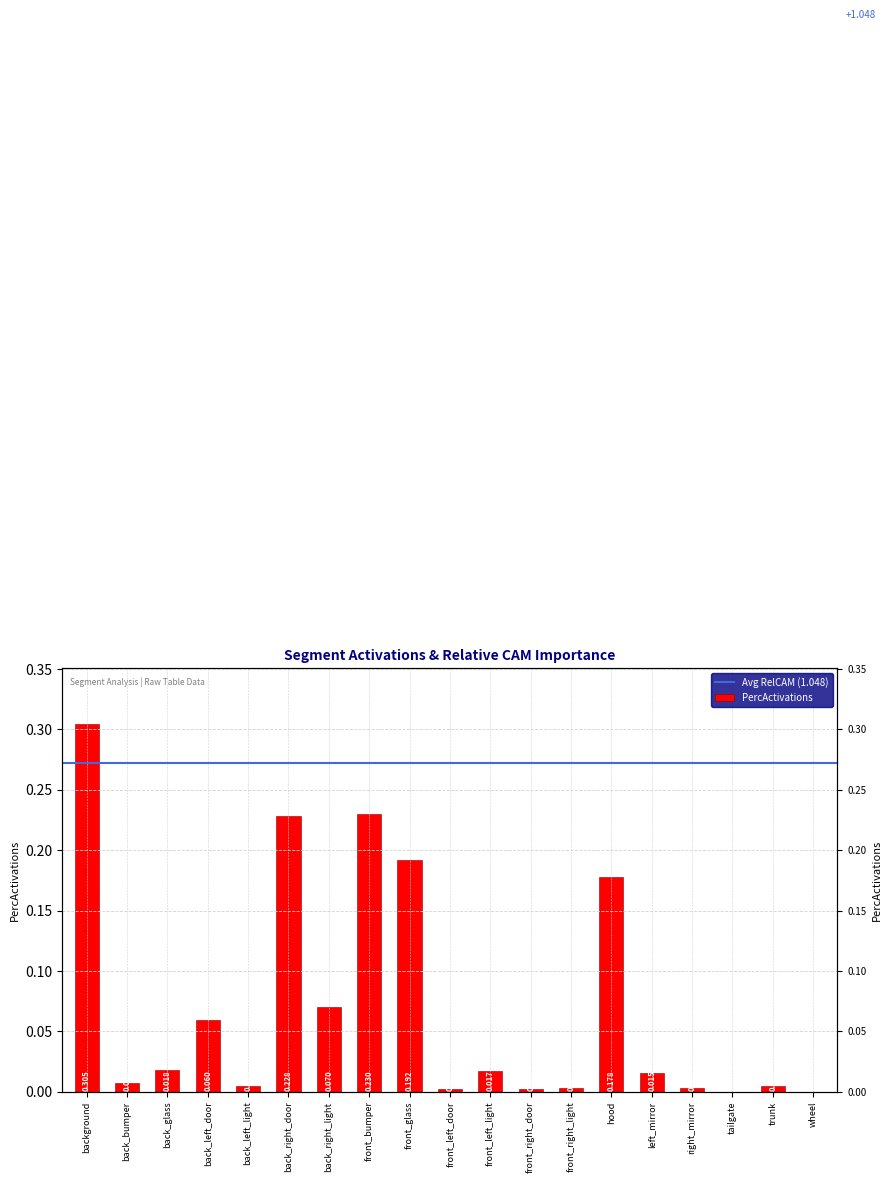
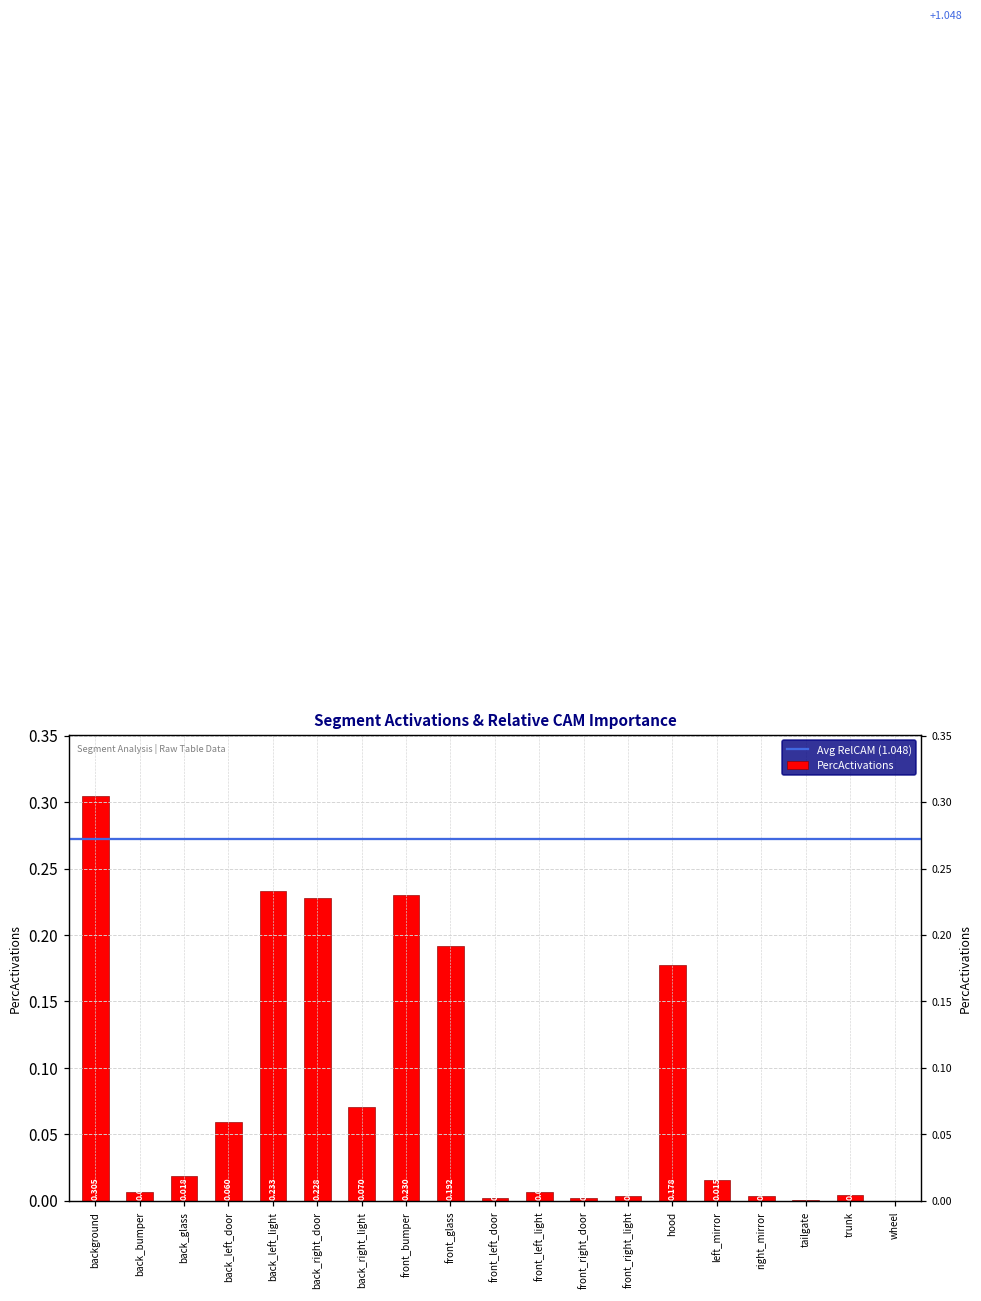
  {
    "back_bumper": 0.007,
-   "back_left_light": 0.005,
+   "back_left_light": 0.233,
    "front_left_door": 0.002,
-   "front_left_light": 0.017,
+   "front_left_light": 0.007,
    "front_right_door": 0.002,
    "front_right_light": 0.003,
    "right_mirror": 0.004,
    "trunk": 0.004
  }
